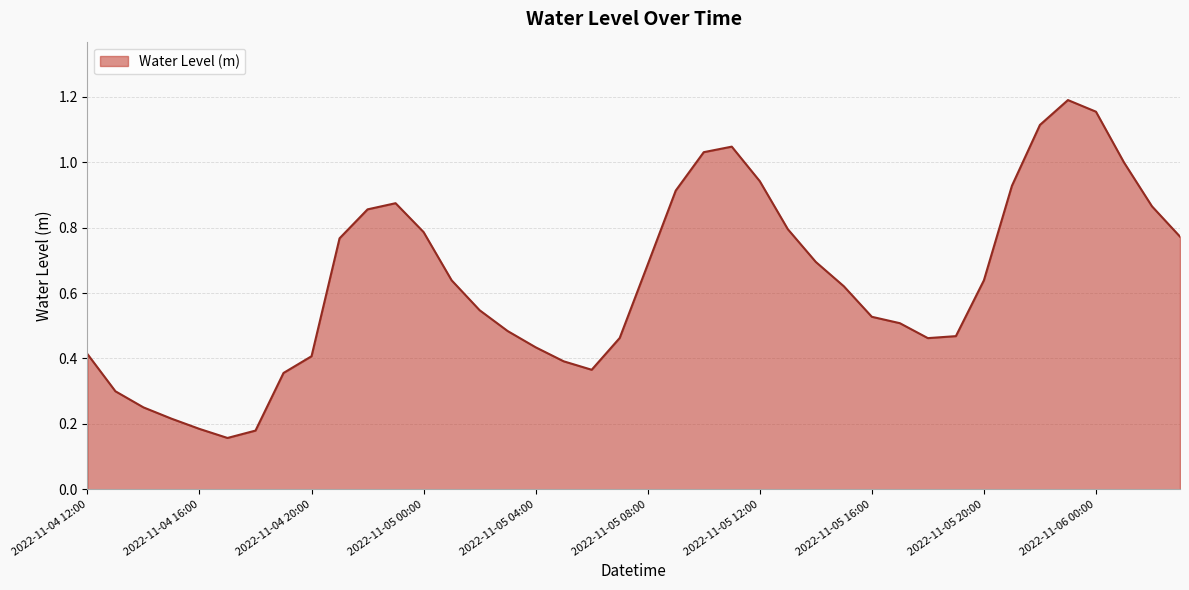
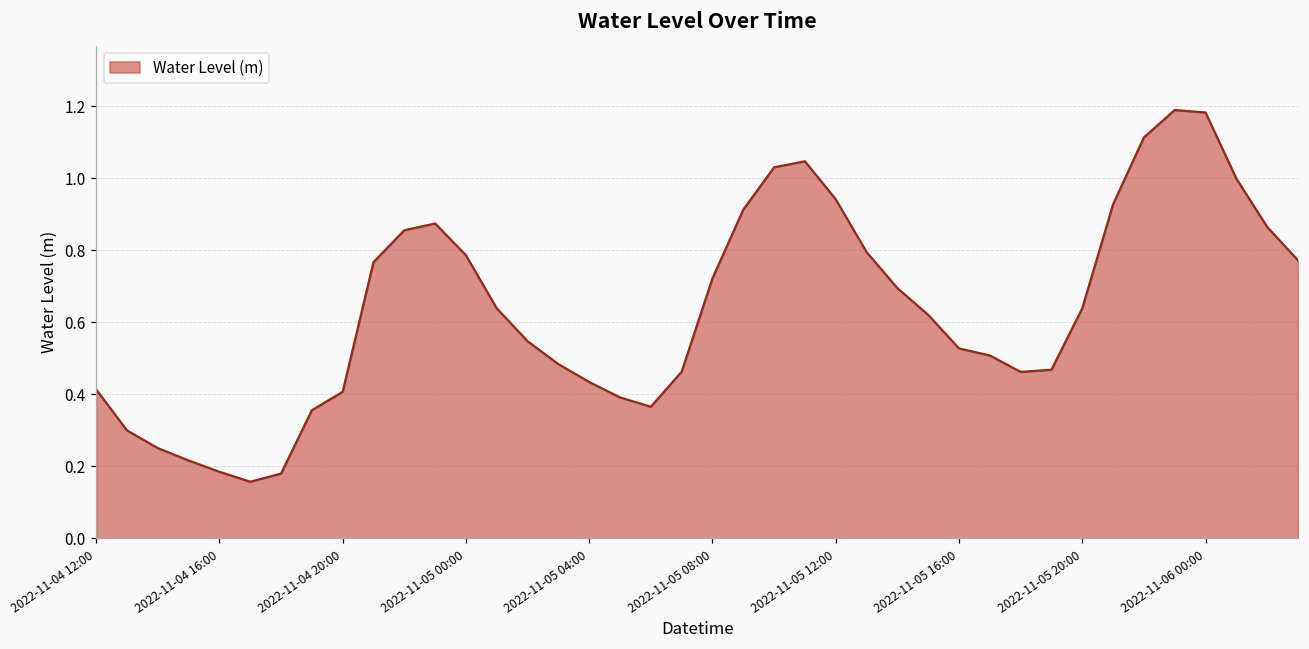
  {
    "2022-11-04 12:00": 0.41,
    "2022-11-04 16:00": 0.18,
    "2022-11-04 20:00": 0.41,
    "2022-11-05 00:00": 0.79,
    "2022-11-05 04:00": 0.43,
-   "2022-11-05 08:00": 0.69,
+   "2022-11-05 08:00": 0.72,
    "2022-11-05 12:00": 0.94,
    "2022-11-05 16:00": 0.53,
    "2022-11-05 20:00": 0.64,
-   "2022-11-06 00:00": 1.15
+   "2022-11-06 00:00": 1.18
  }
